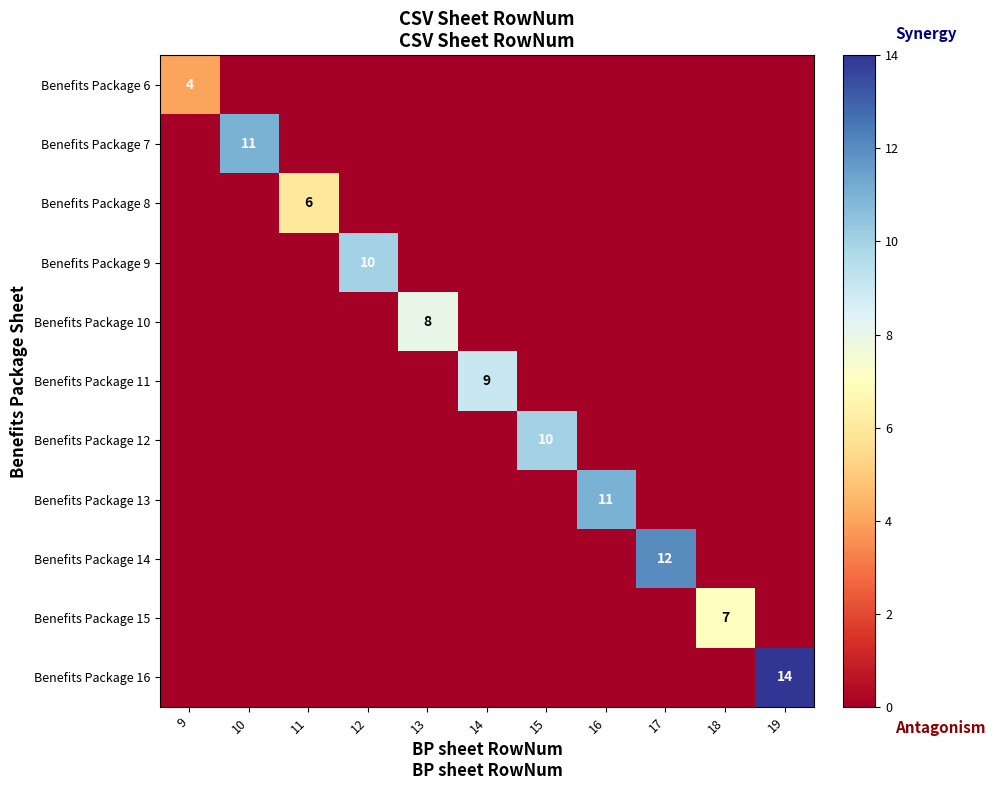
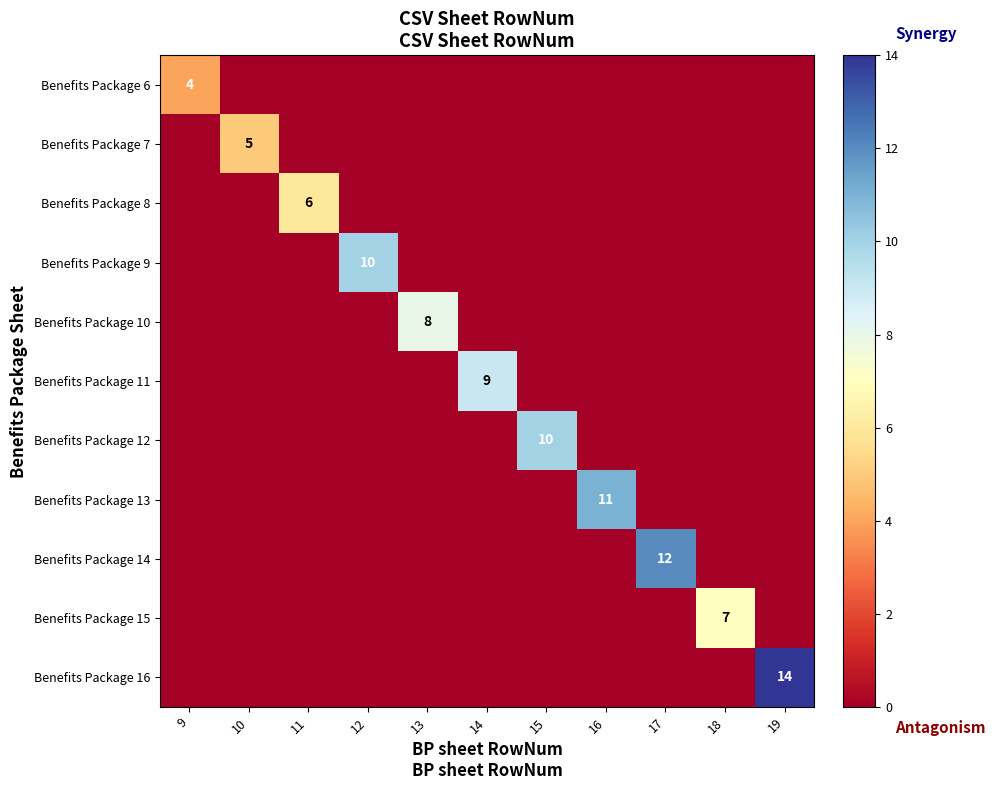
  {
    "Benefits Package 6": {
      "9": 4
    },
    "Benefits Package 7": {
-     "10": 11
+     "10": 5
    },
    "Benefits Package 8": {
      "11": 6
    },
    "Benefits Package 9": {
      "12": 10
    },
    "Benefits Package 10": {
      "13": 8
    },
    "Benefits Package 11": {
      "14": 9
    },
    "Benefits Package 12": {
      "15": 10
    },
    "Benefits Package 13": {
      "16": 11
    },
    "Benefits Package 14": {
      "17": 12
    },
    "Benefits Package 15": {
      "18": 7
    },
    "Benefits Package 16": {
      "19": 14
    }
  }
